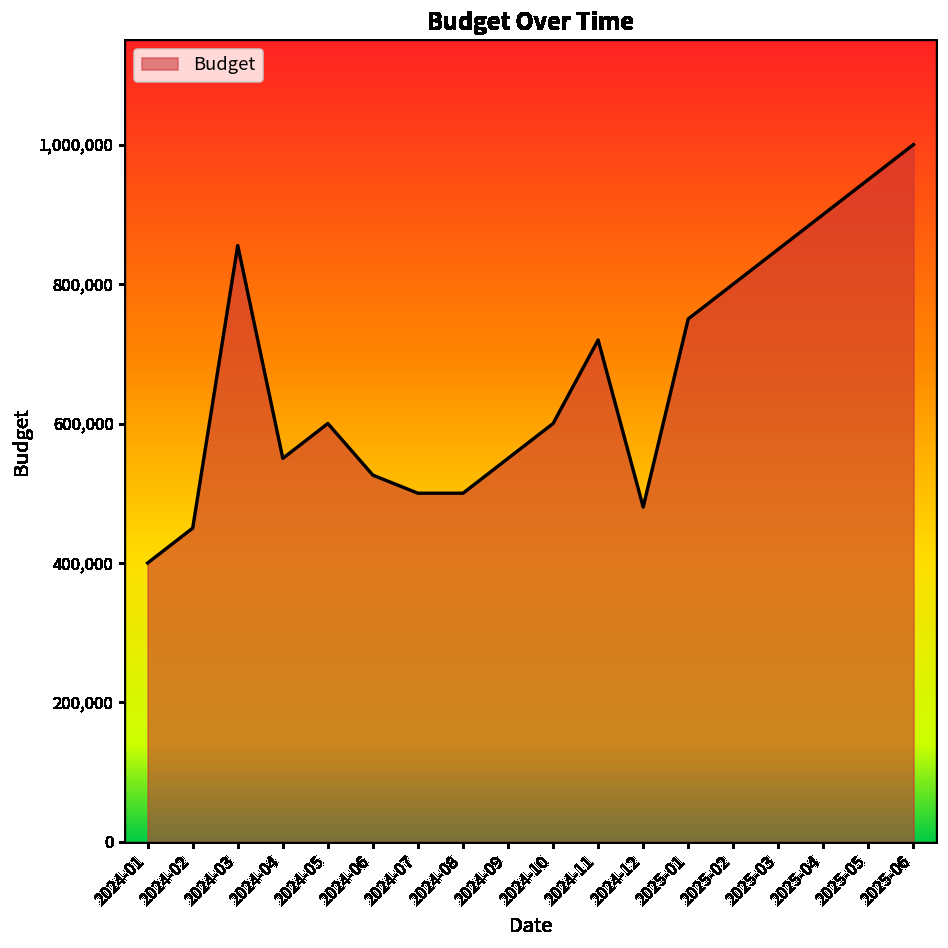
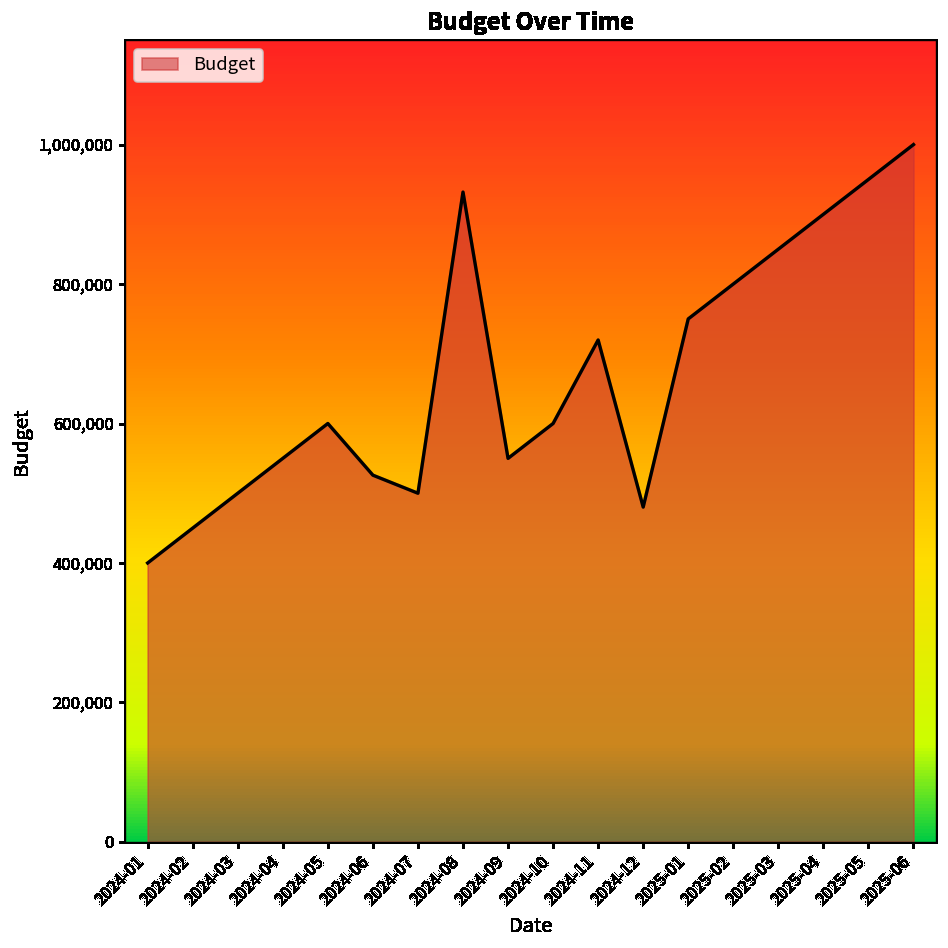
  {
    "2024-01": "400,000",
    "2024-02": "450,000",
-   "2024-03": "860,000",
+   "2024-03": "500,000",
    "2024-04": "550,000",
    "2024-05": "600,000",
    "2024-06": "530,000",
    "2024-07": "500,000",
-   "2024-08": "500,000",
+   "2024-08": "930,000",
    "2024-09": "550,000",
    "2024-10": "600,000",
    "2024-11": "720,000",
    "2024-12": "480,000",
    "2025-01": "750,000",
    "2025-02": "800,000",
    "2025-03": "850,000",
    "2025-04": "900,000",
    "2025-05": "950,000",
    "2025-06": "1,000,000"
  }
